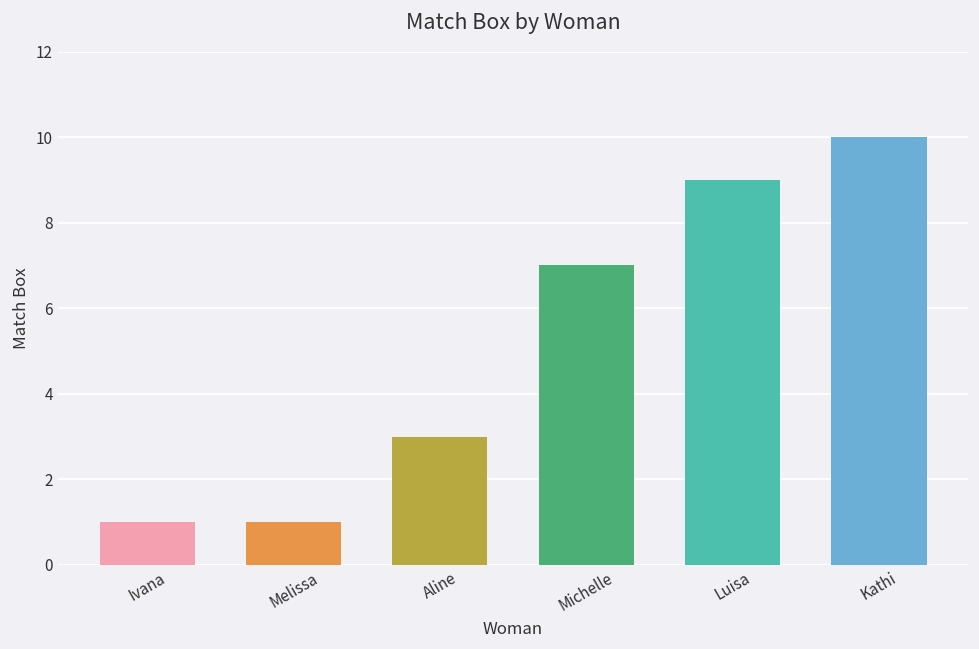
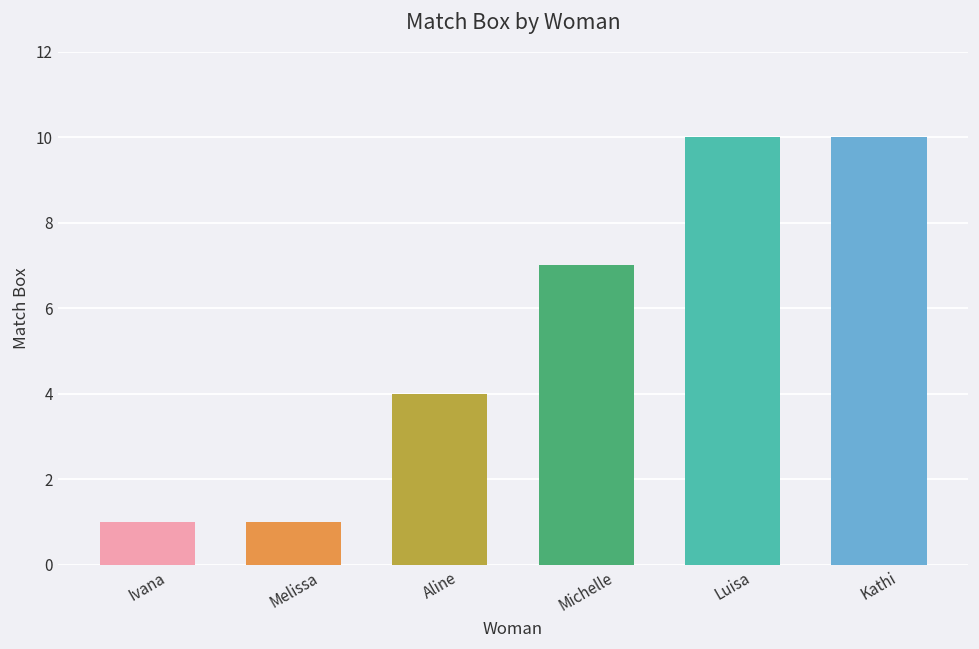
  {
    "Ivana": 1,
    "Melissa": 1,
-   "Aline": 3,
+   "Aline": 4,
    "Michelle": 7,
-   "Luisa": 9,
+   "Luisa": 10,
    "Kathi": 10
  }
